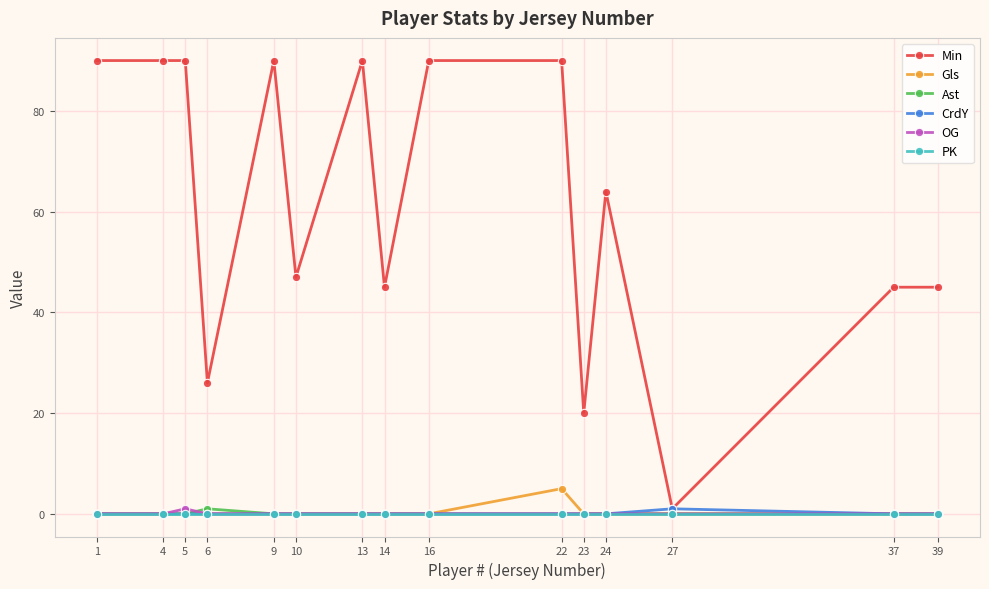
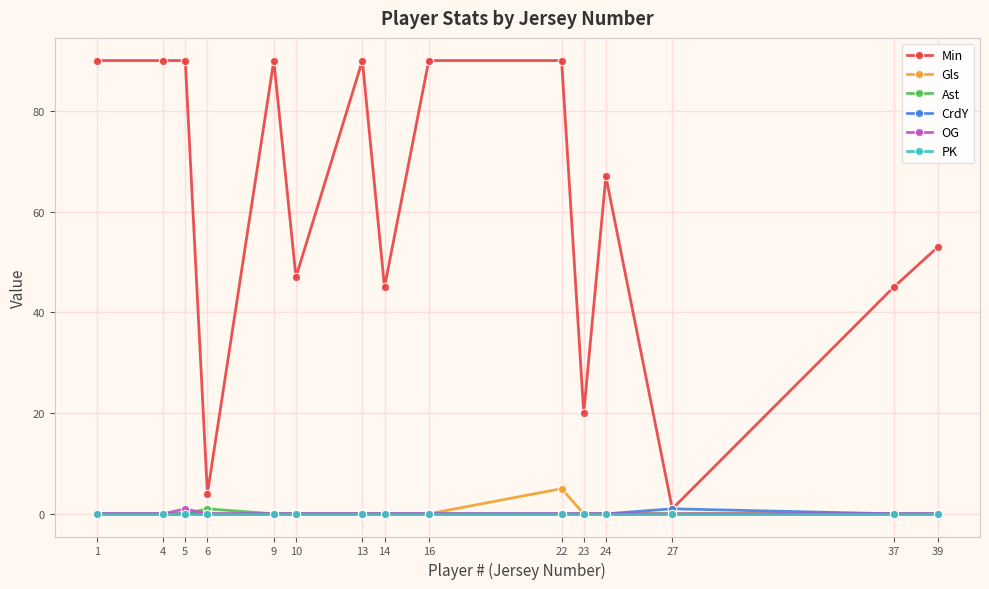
  {
    "Min": {
      "1": 90,
      "4": 90,
      "5": 90,
-     "6": 26,
+     "6": 4,
      "9": 90,
      "10": 47,
      "13": 90,
      "14": 45,
      "16": 90,
      "22": 90,
      "23": 20,
-     "24": 64,
+     "24": 67,
      "37": 45,
-     "39": 45
+     "39": 53
    },
    "Gls": {
      "22": 5
    },
    "Ast": {
      "6": 1
    },
    "OG": {
      "5": 1
    }
  }
